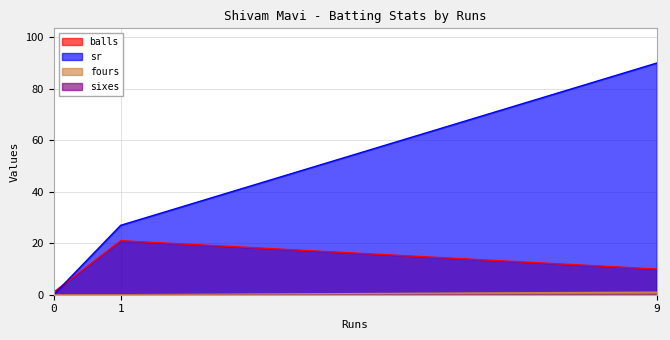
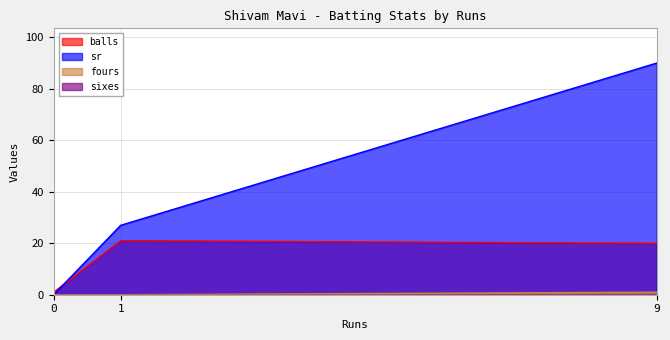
  {
    "balls": {
      "0": 1,
      "1": 21,
-     "9": 10
+     "9": 20
    },
    "sr": {
      "1": 27,
      "9": 90
    },
    "fours": {
      "9": 1
    },
    "sixes": {
      "9": 0
    }
  }
